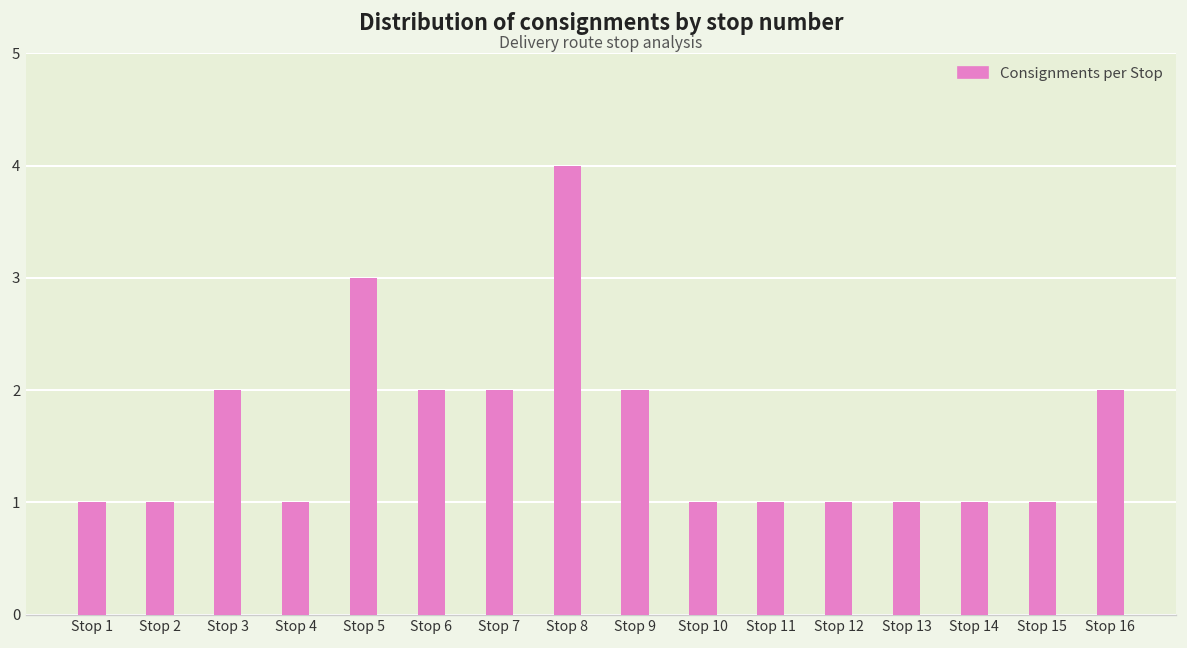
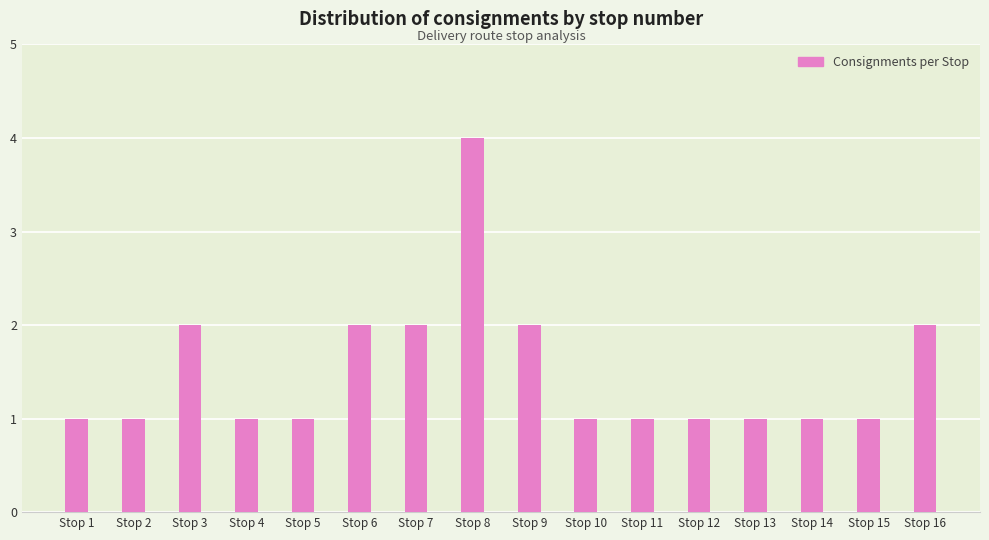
  {
    "Stop 1": 1,
    "Stop 2": 1,
    "Stop 3": 2,
    "Stop 4": 1,
-   "Stop 5": 3,
+   "Stop 5": 1,
    "Stop 6": 2,
    "Stop 7": 2,
    "Stop 8": 4,
    "Stop 9": 2,
    "Stop 10": 1,
    "Stop 11": 1,
    "Stop 12": 1,
    "Stop 13": 1,
    "Stop 14": 1,
    "Stop 15": 1,
    "Stop 16": 2
  }
